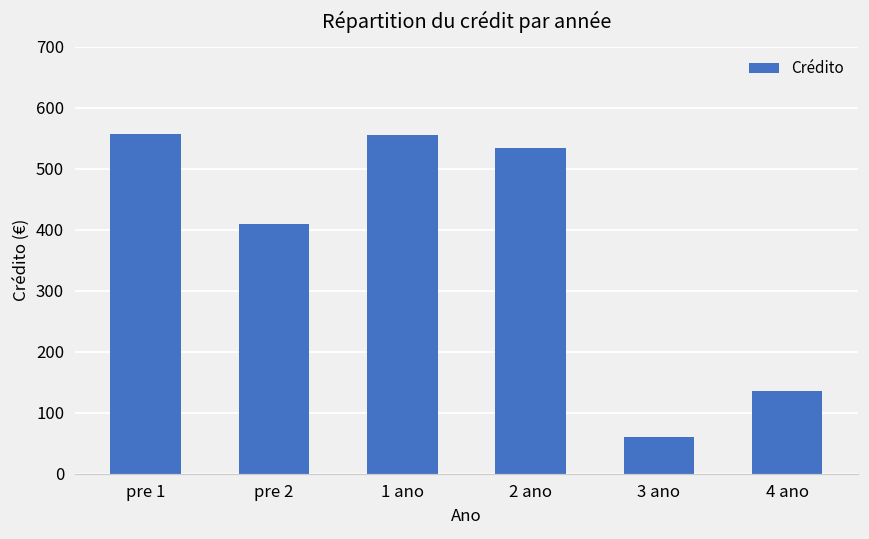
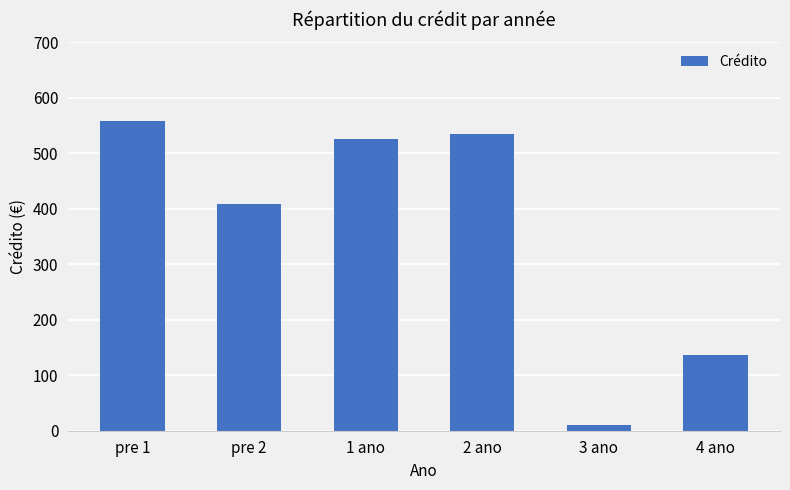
  {
    "pre 1": 560,
    "pre 2": 410,
-   "1 ano": 560,
+   "1 ano": 530,
    "2 ano": 530,
-   "3 ano": 60,
+   "3 ano": 10,
    "4 ano": 140
  }
